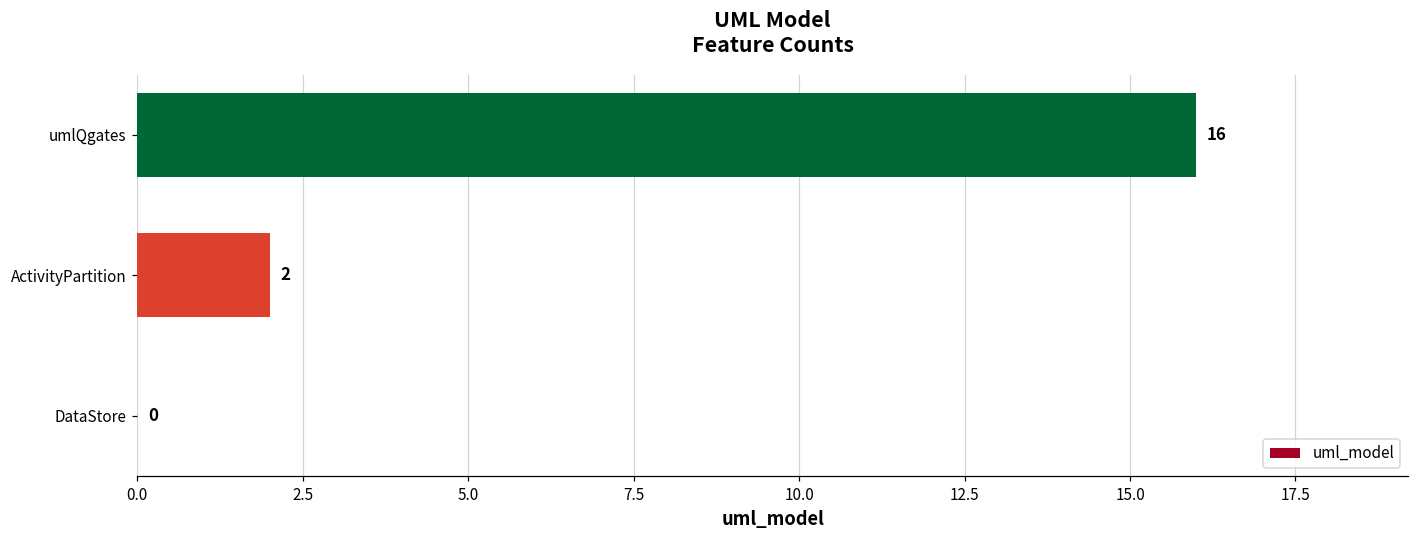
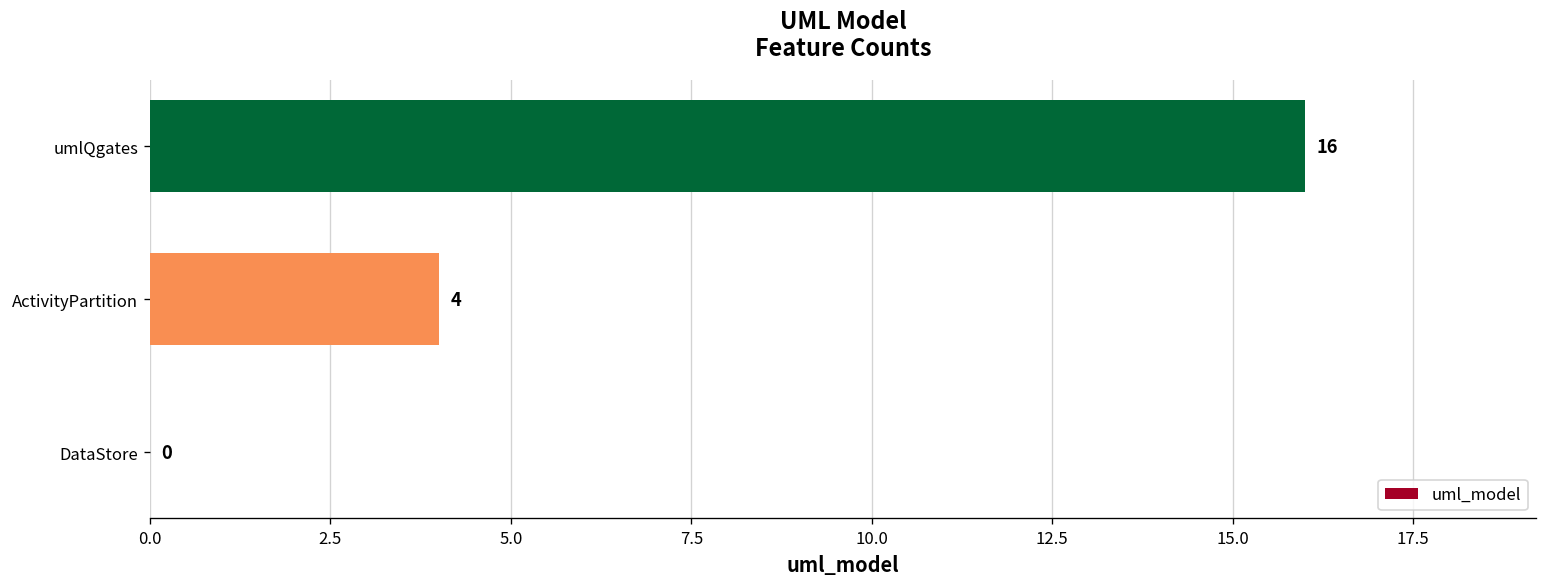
  {
    "umlQgates": 16,
-   "ActivityPartition": 2,
+   "ActivityPartition": 4,
    "DataStore": 0
  }
